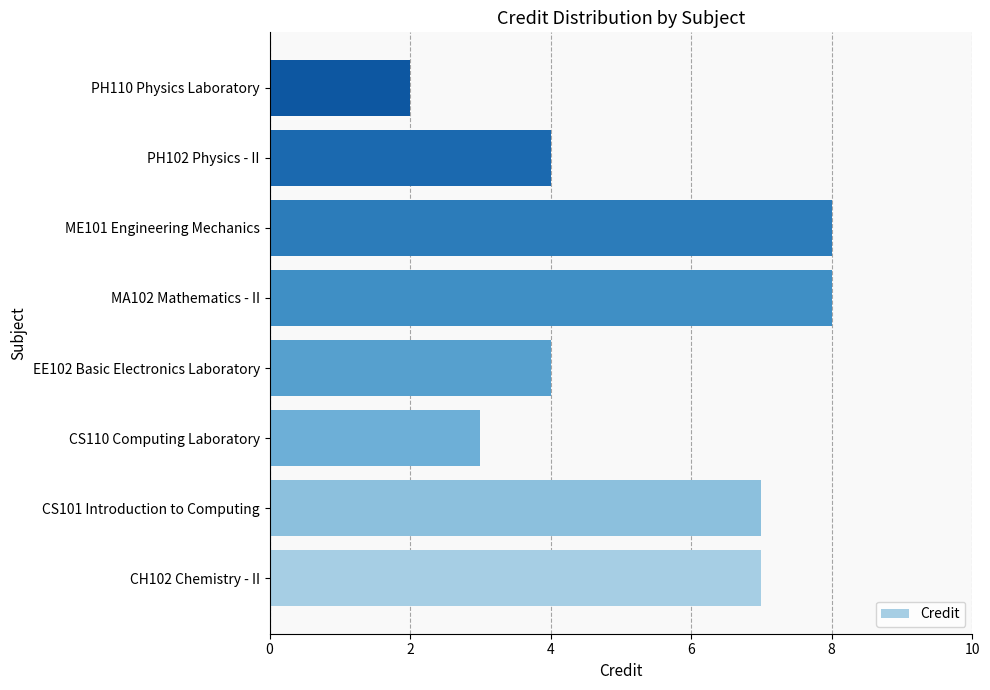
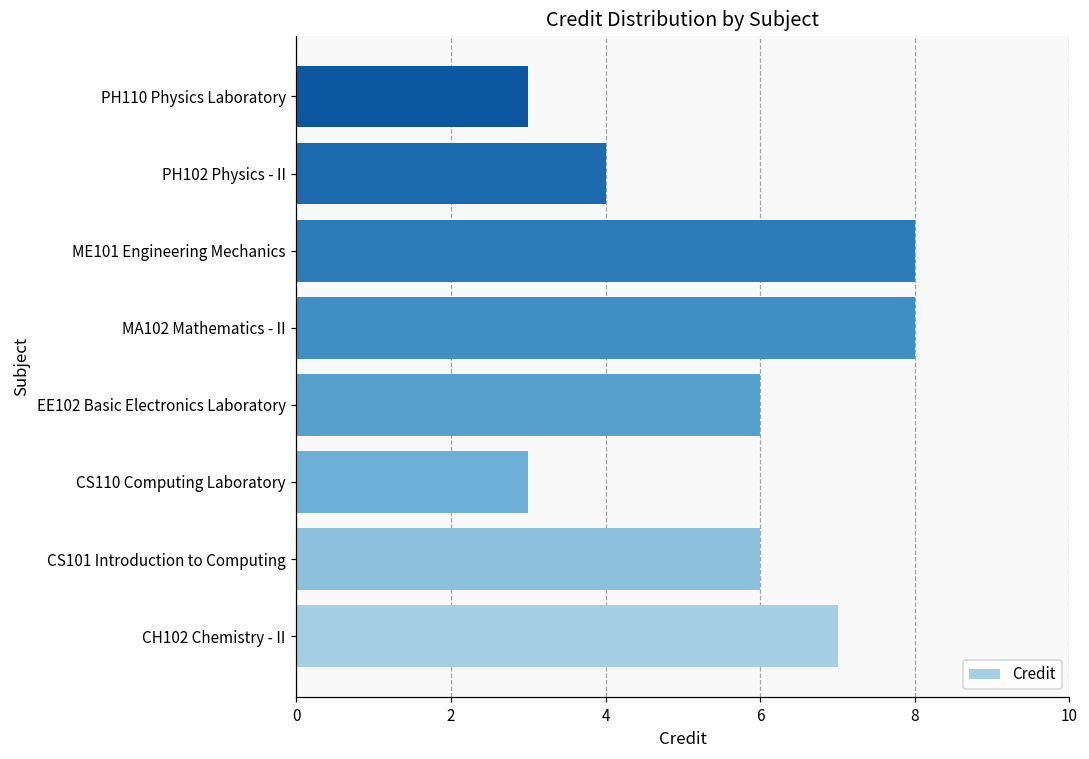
  {
-   "PH110 Physics Laboratory": 2,
+   "PH110 Physics Laboratory": 3,
    "PH102 Physics - II": 4,
    "ME101 Engineering Mechanics": 8,
    "MA102 Mathematics - II": 8,
-   "EE102 Basic Electronics Laboratory": 4,
+   "EE102 Basic Electronics Laboratory": 6,
    "CS110 Computing Laboratory": 3,
-   "CS101 Introduction to Computing": 7,
+   "CS101 Introduction to Computing": 6,
    "CH102 Chemistry - II": 7
  }
